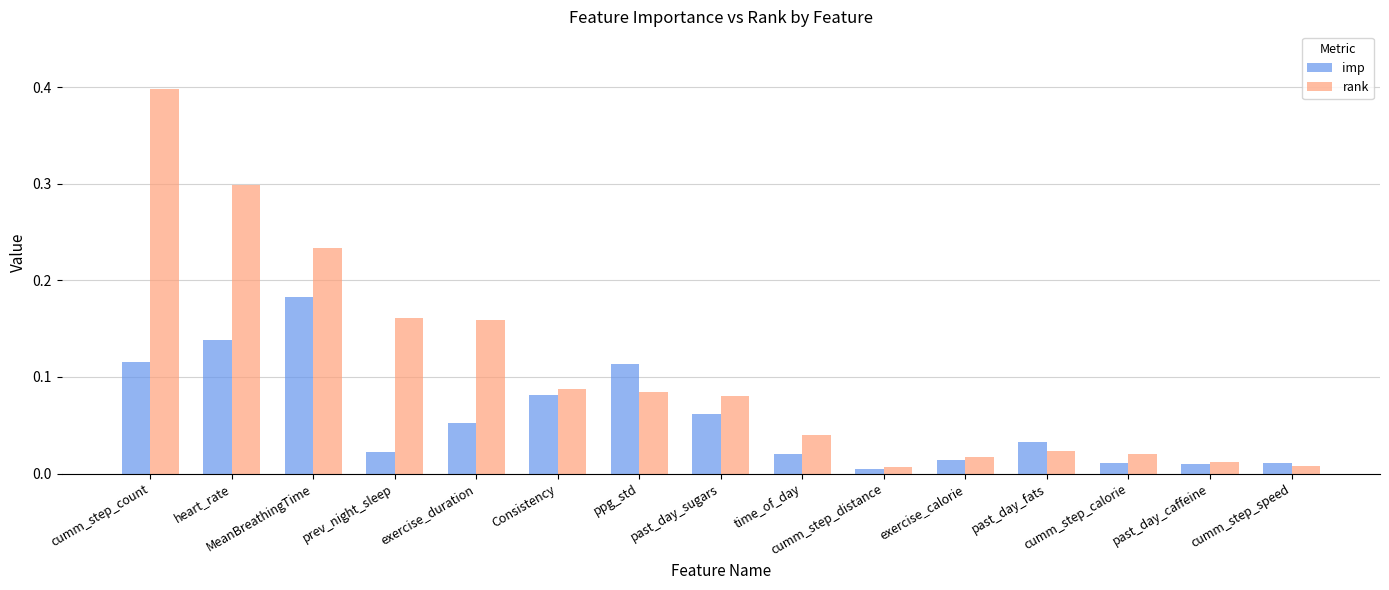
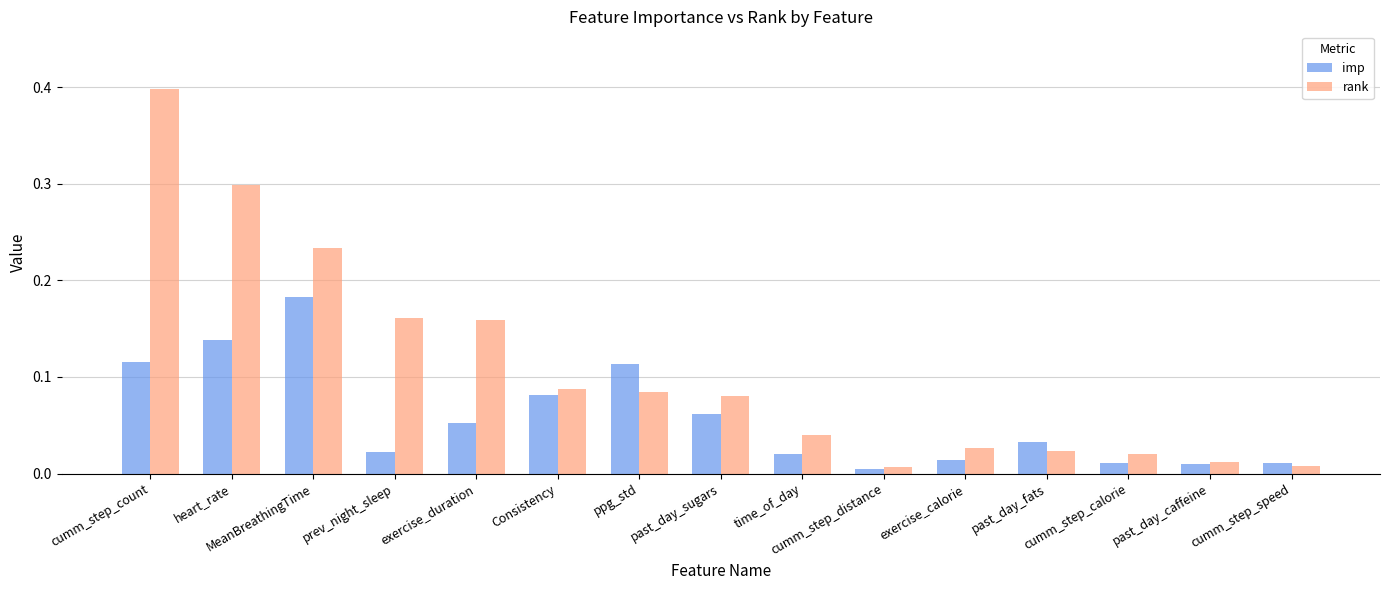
  {
    "imp": {
      "cumm_step_count": 0.12,
      "heart_rate": 0.14,
      "MeanBreathingTime": 0.18,
      "prev_night_sleep": 0.02,
      "exercise_duration": 0.05,
      "Consistency": 0.08,
      "ppg_std": 0.11,
      "past_day_sugars": 0.06,
      "time_of_day": 0.02,
      "cumm_step_distance": 0.01,
      "exercise_calorie": 0.01,
      "past_day_fats": 0.03,
      "cumm_step_calorie": 0.01,
      "past_day_caffeine": 0.01,
      "cumm_step_speed": 0.01
    },
    "rank": {
      "cumm_step_count": 0.40,
      "heart_rate": 0.30,
      "MeanBreathingTime": 0.23,
      "prev_night_sleep": 0.16,
      "exercise_duration": 0.16,
      "Consistency": 0.09,
      "ppg_std": 0.08,
      "past_day_sugars": 0.08,
      "time_of_day": 0.04,
      "cumm_step_distance": 0.01,
-     "exercise_calorie": 0.02,
+     "exercise_calorie": 0.03,
      "past_day_fats": 0.02,
      "cumm_step_calorie": 0.02,
      "past_day_caffeine": 0.01,
      "cumm_step_speed": 0.01
    }
  }
